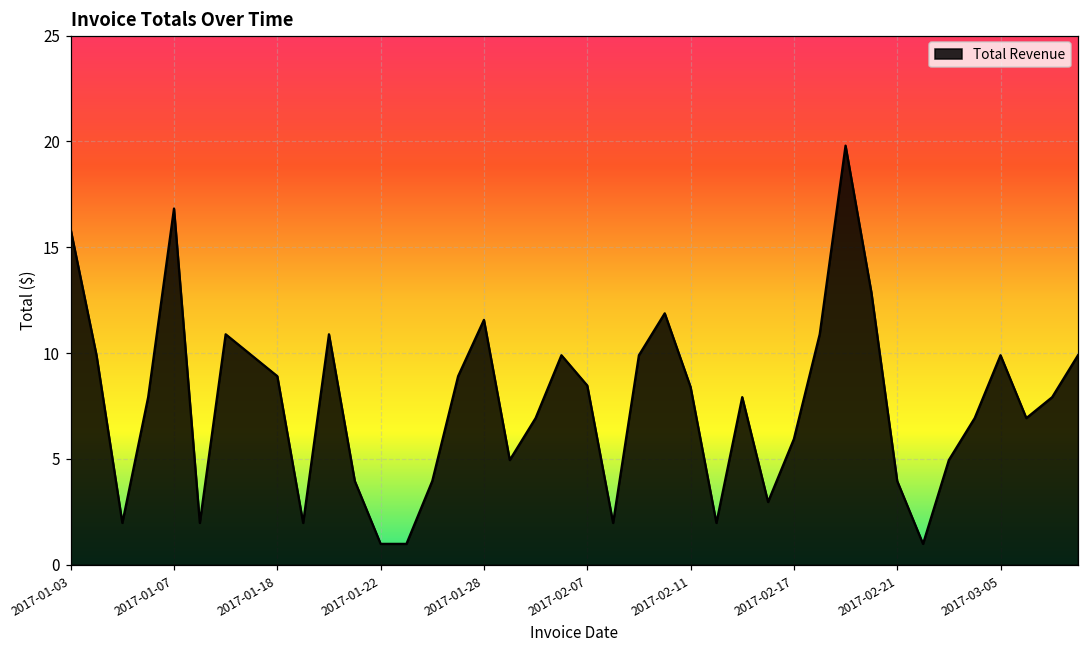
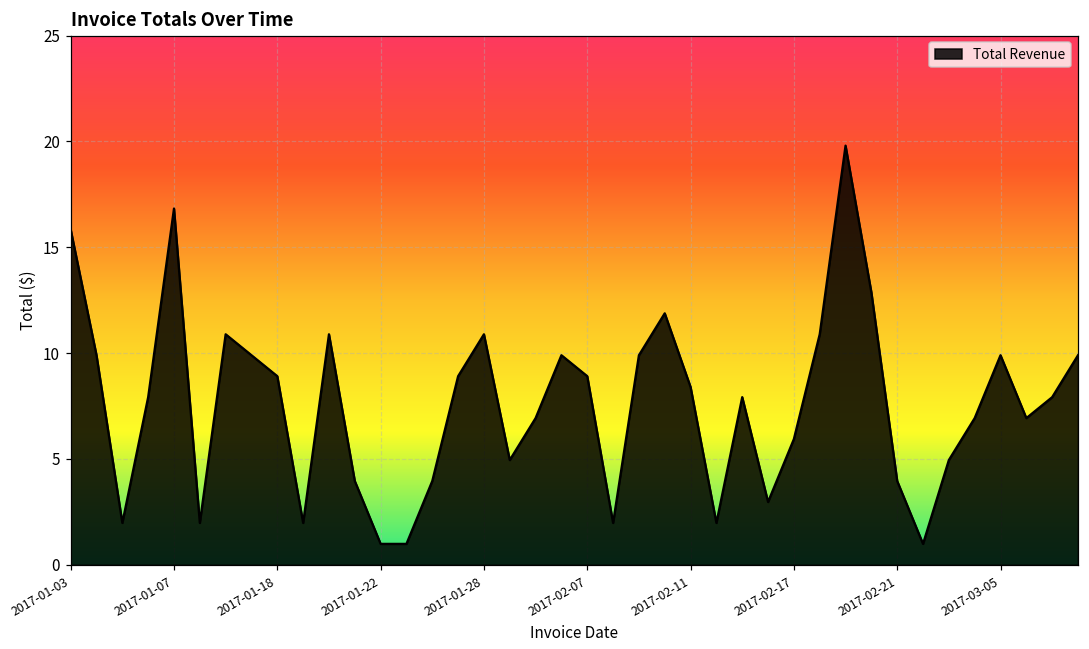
  {
    "2017-01-07": 16.8,
    "2017-01-22": 1.0,
-   "2017-01-28": 11.6,
-   "2017-02-07": 8.5,
+   "2017-01-28": 10.9,
+   "2017-02-07": 8.9,
    "2017-02-11": 8.4
  }
